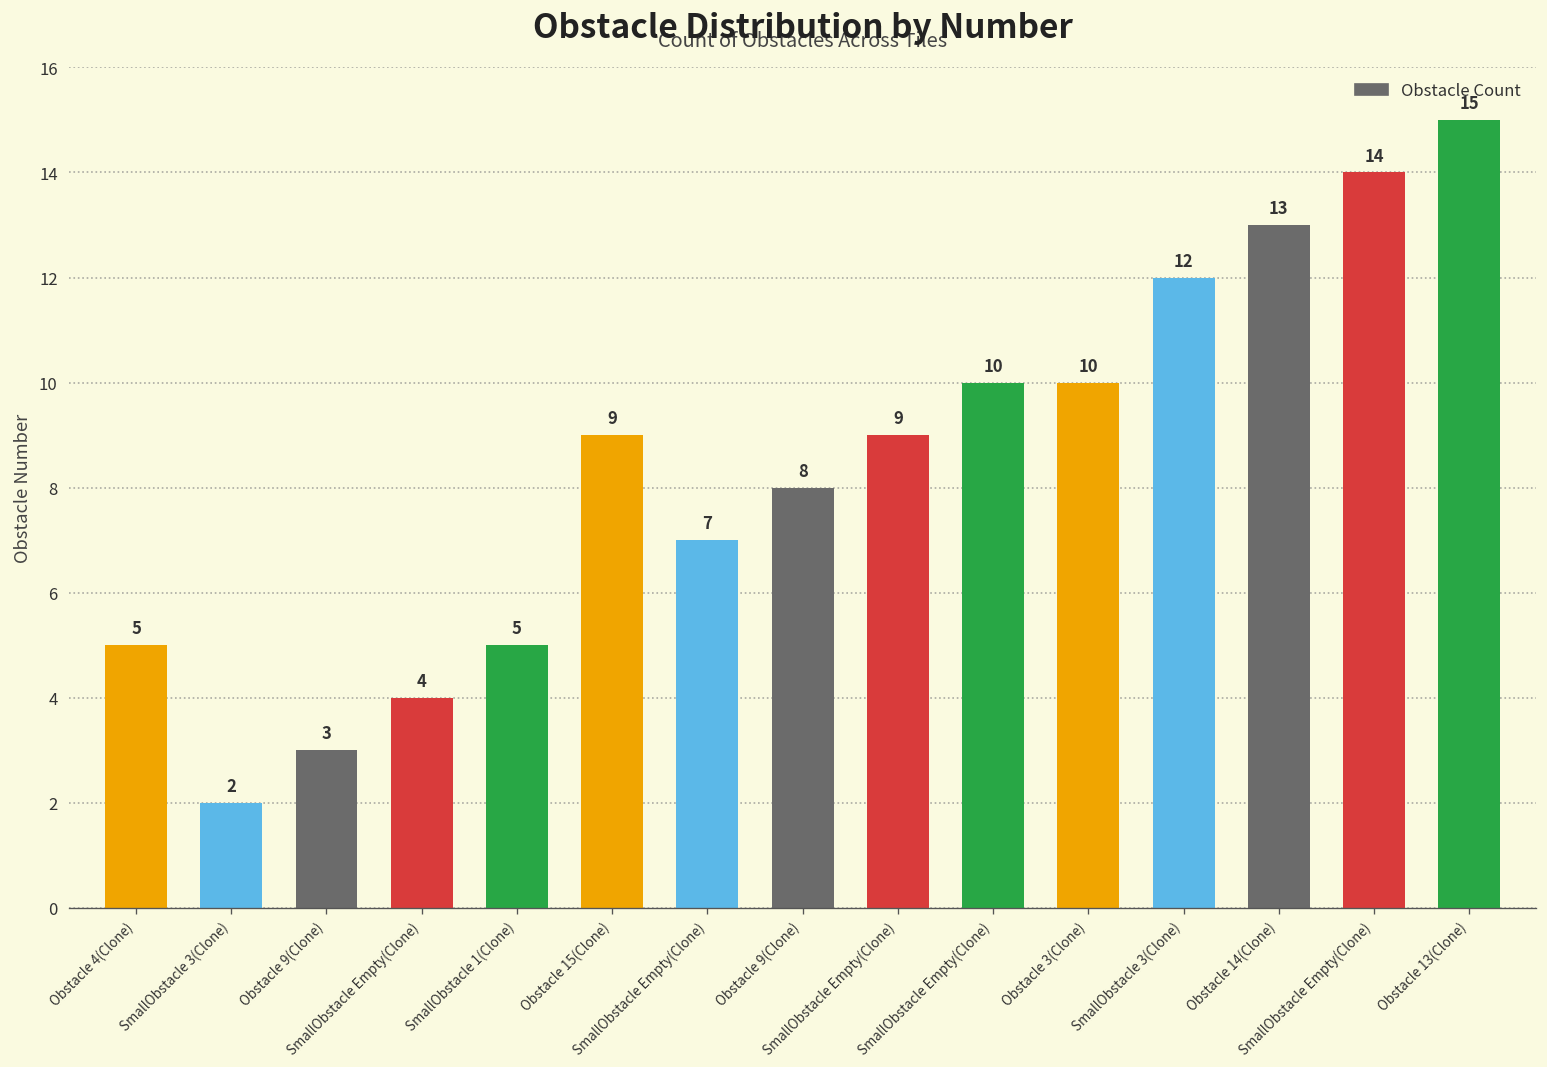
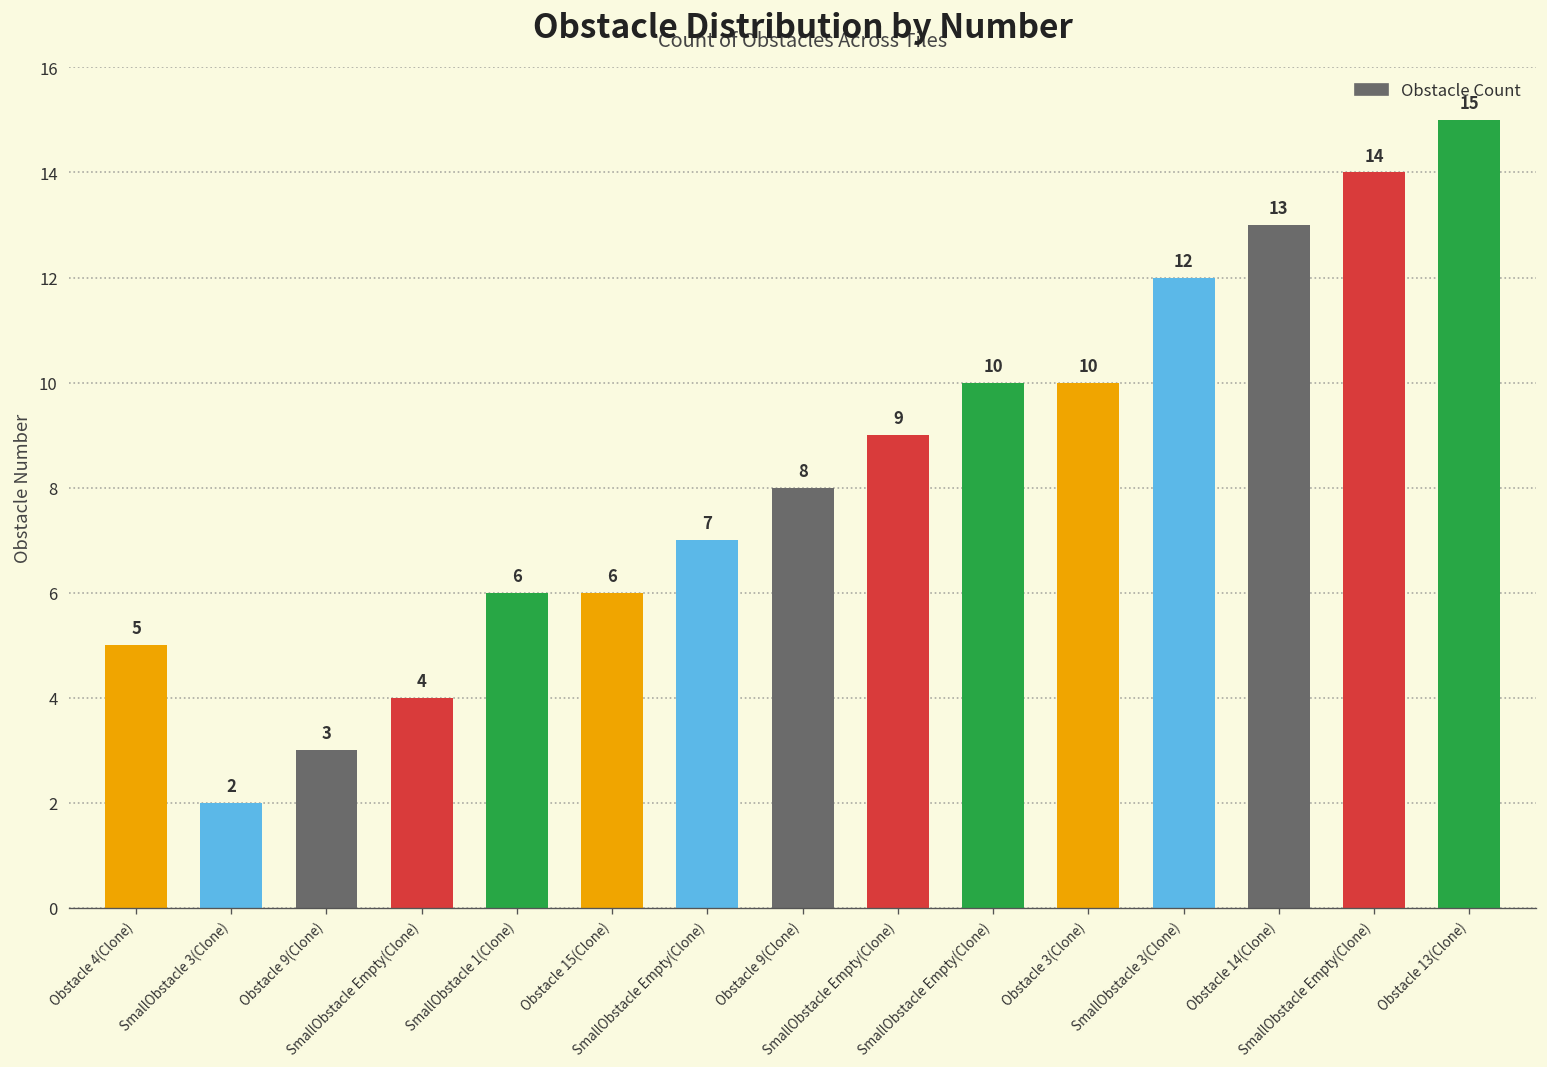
  {
    "Obstacle 4(Clone)": 5,
-   "SmallObstacle 1(Clone)": 5,
-   "Obstacle 15(Clone)": 9,
+   "SmallObstacle 1(Clone)": 6,
+   "Obstacle 15(Clone)": 6,
    "Obstacle 3(Clone)": 10,
    "Obstacle 14(Clone)": 13,
    "Obstacle 13(Clone)": 15
  }
